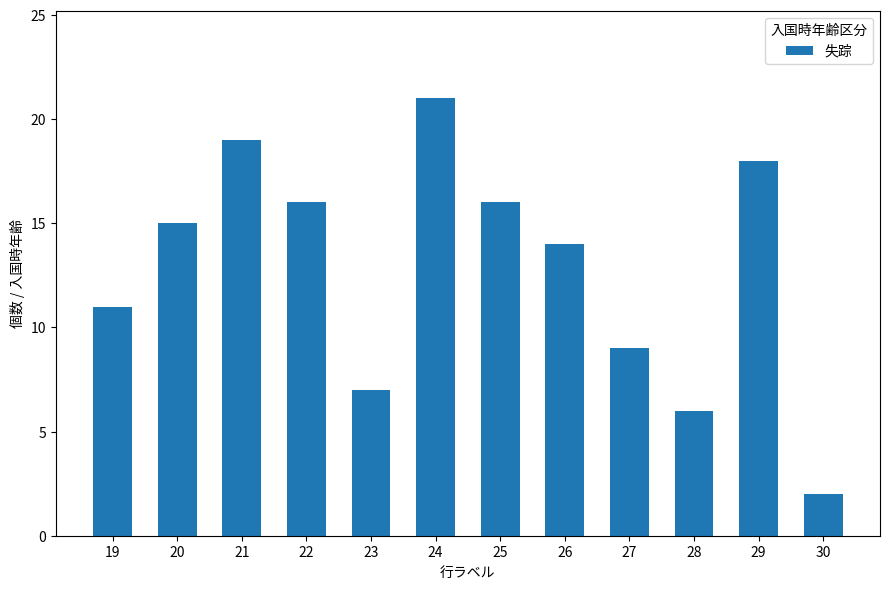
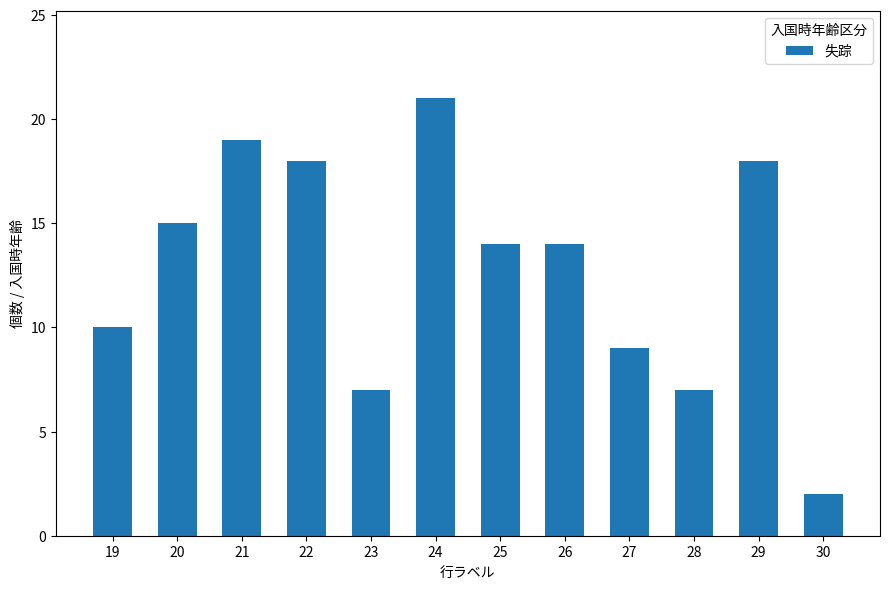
  {
-   "19": 11,
+   "19": 10,
    "20": 15,
    "21": 19,
-   "22": 16,
+   "22": 18,
    "23": 7,
    "24": 21,
-   "25": 16,
+   "25": 14,
    "26": 14,
    "27": 9,
-   "28": 6,
+   "28": 7,
    "29": 18,
    "30": 2
  }
